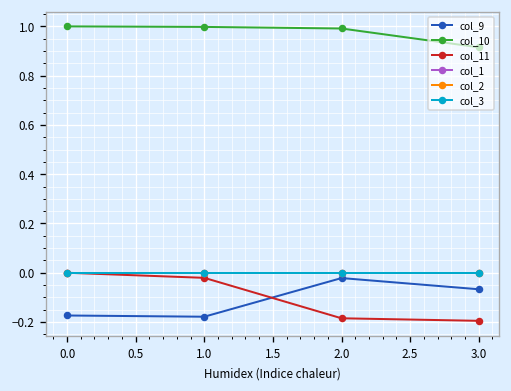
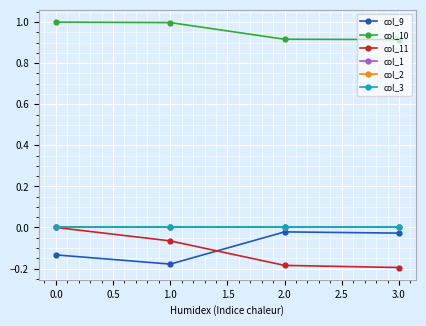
  {
    "col_9": {
-     "0.0": -0.17,
+     "0.0": -0.13,
      "1.0": -0.18,
      "2.0": -0.02,
-     "3.0": -0.07
+     "3.0": -0.03
    },
    "col_10": {
      "0.0": 1.00,
      "1.0": 1.00,
-     "2.0": 0.99
+     "2.0": 0.92
    },
    "col_11": {
-     "1.0": -0.02,
+     "1.0": -0.07,
      "2.0": -0.18,
      "3.0": -0.20
    },
    "col_3": {
      "1.0": 0.00,
      "2.0": 0.00,
      "3.0": 0.00
    }
  }
